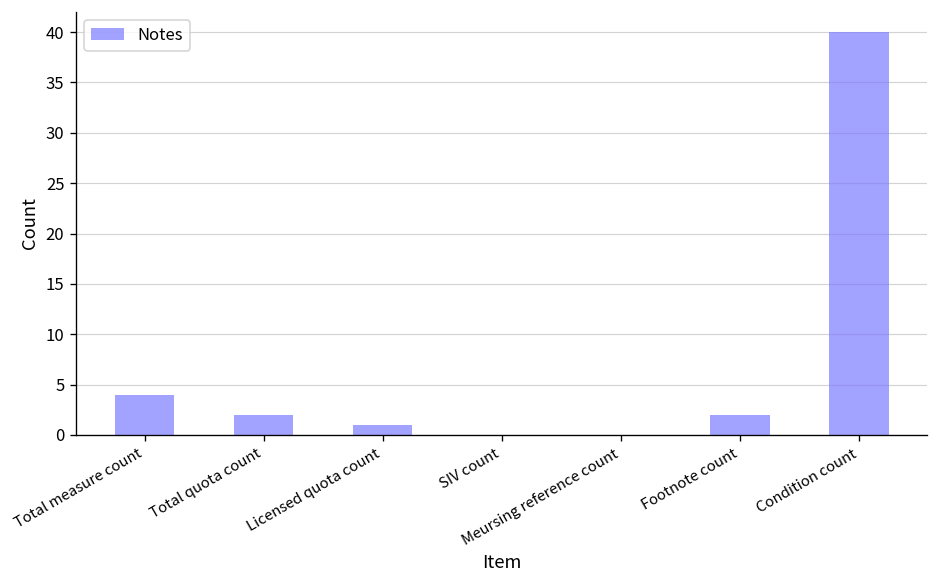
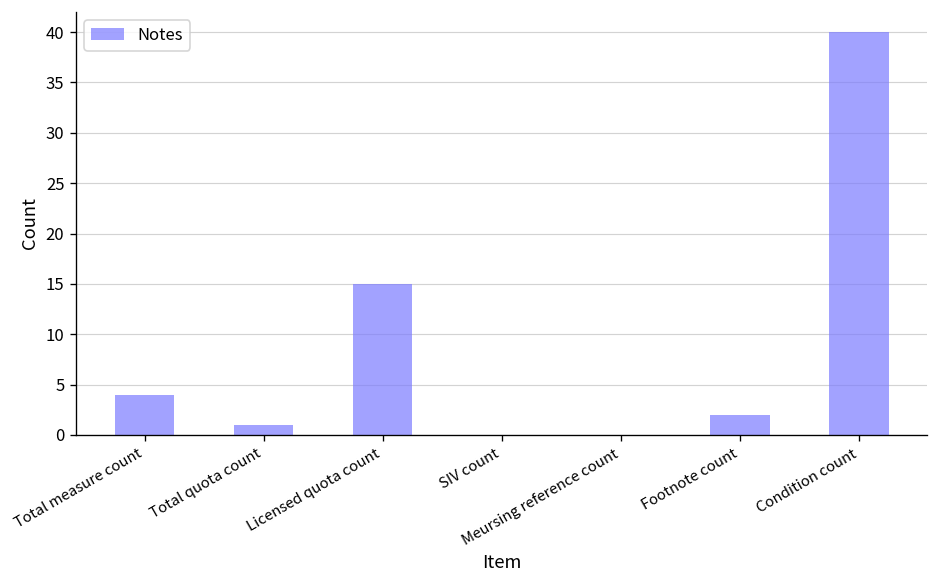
  {
    "Total measure count": 4,
-   "Total quota count": 2,
-   "Licensed quota count": 1,
+   "Total quota count": 1,
+   "Licensed quota count": 15,
    "SIV count": 0,
    "Meursing reference count": 0,
    "Footnote count": 2,
    "Condition count": 40
  }
